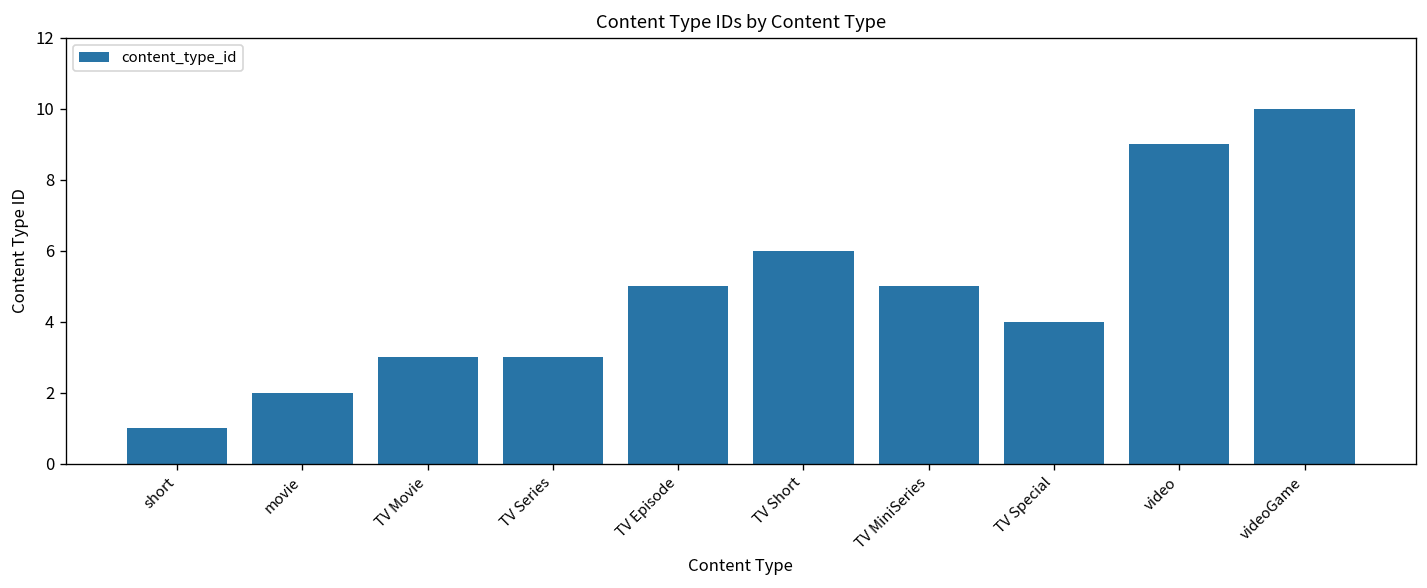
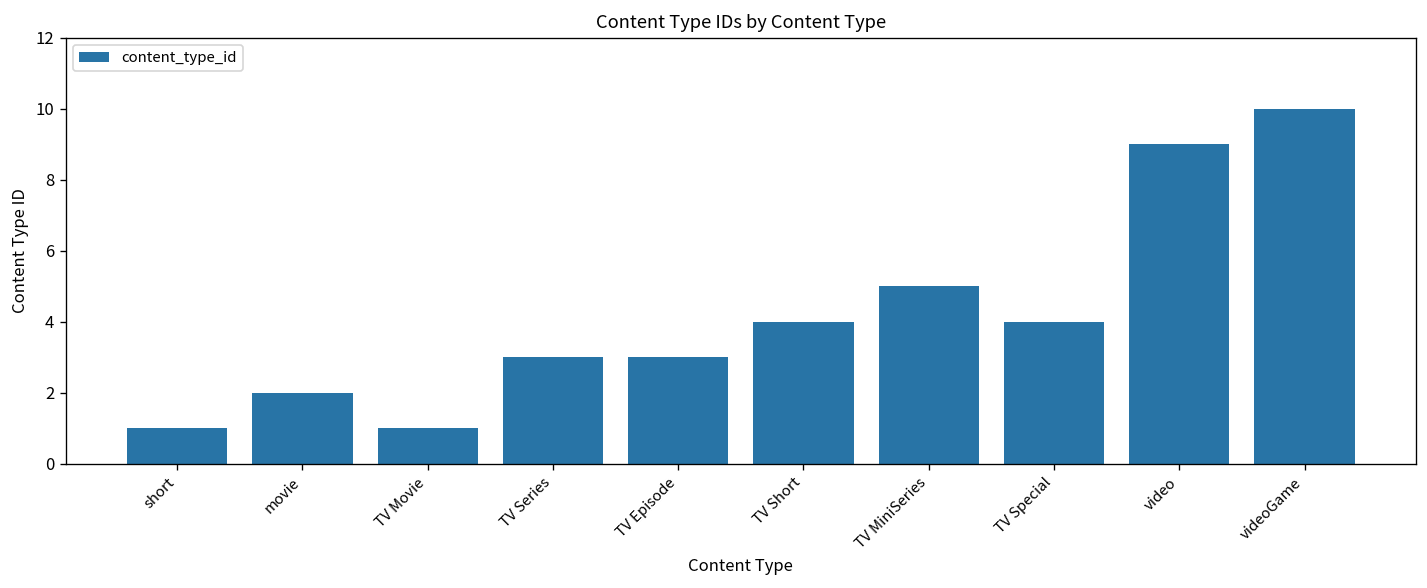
  {
    "short": 1,
    "movie": 2,
-   "TV Movie": 3,
+   "TV Movie": 1,
    "TV Series": 3,
-   "TV Episode": 5,
-   "TV Short": 6,
+   "TV Episode": 3,
+   "TV Short": 4,
    "TV MiniSeries": 5,
    "TV Special": 4,
    "video": 9,
    "videoGame": 10
  }
